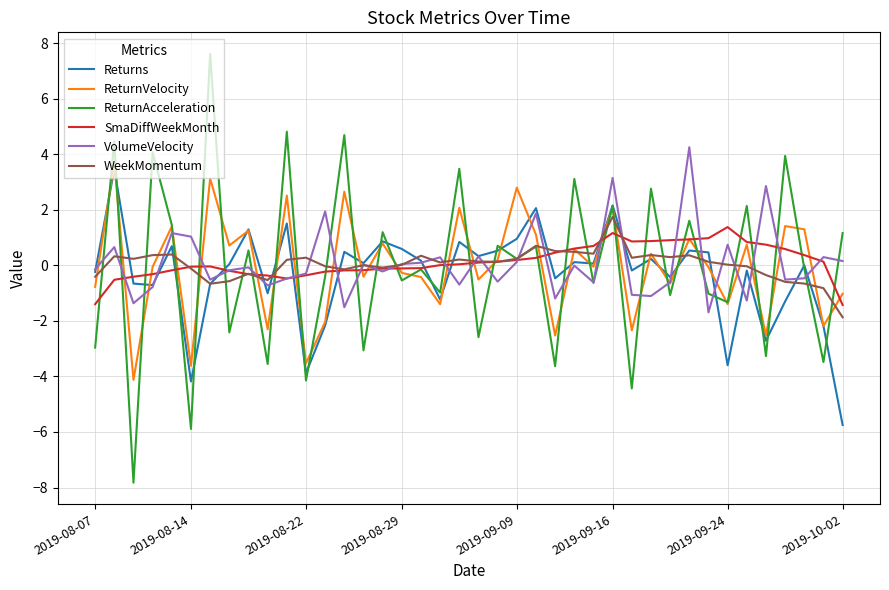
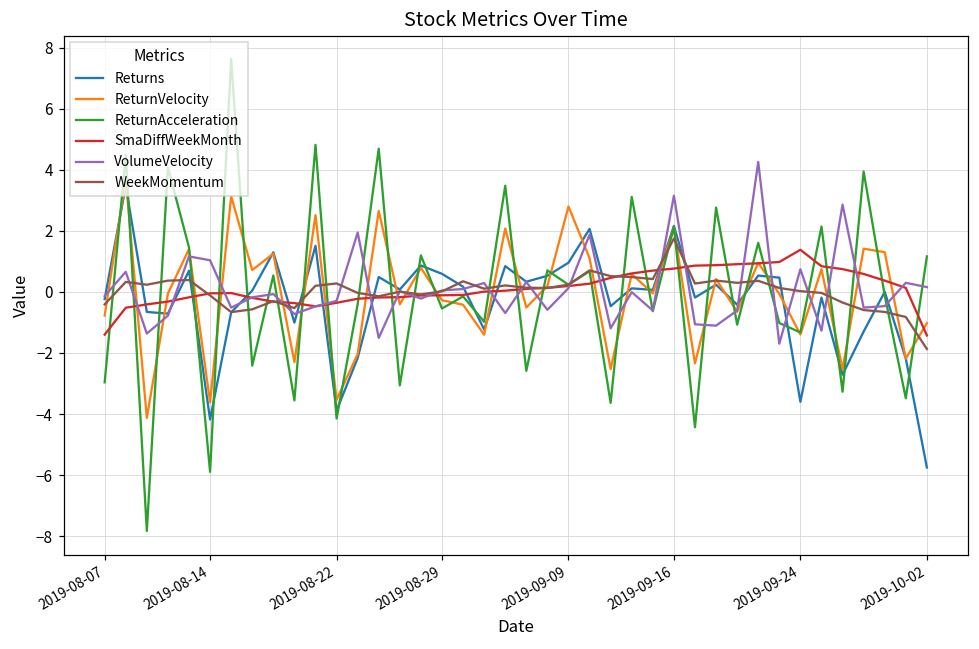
  {
    "Returns": {
      "2019-08-07": -0.2,
      "2019-08-14": -4.2,
      "2019-08-22": -3.9,
      "2019-08-29": 0.6,
      "2019-09-09": 1.0,
      "2019-09-24": -3.6,
      "2019-10-02": -5.7
    },
    "ReturnVelocity": {
      "2019-08-07": -0.8,
      "2019-08-14": -3.6,
      "2019-08-22": -3.5,
      "2019-08-29": -0.3,
      "2019-09-09": 2.8,
      "2019-10-02": -1.0
    },
    "ReturnAcceleration": {
      "2019-08-07": -3.0,
      "2019-08-14": -5.9,
      "2019-08-22": -4.1,
      "2019-08-29": -0.5,
      "2019-10-02": 1.2
    },
    "SmaDiffWeekMonth": {
      "2019-08-07": -1.4,
      "2019-08-29": -0.1,
-     "2019-09-16": 1.2,
+     "2019-09-16": 0.8,
      "2019-09-24": 1.4,
      "2019-10-02": -1.4
    },
    "VolumeVelocity": {
      "2019-08-07": -0.1,
      "2019-08-14": 1.0,
      "2019-09-16": 3.1,
      "2019-09-24": 0.7,
      "2019-10-02": 0.2
    },
    "WeekMomentum": {
      "2019-08-07": -0.4,
      "2019-08-22": 0.3,
      "2019-09-16": 1.7,
      "2019-09-24": 0.0,
      "2019-10-02": -1.9
    }
  }
